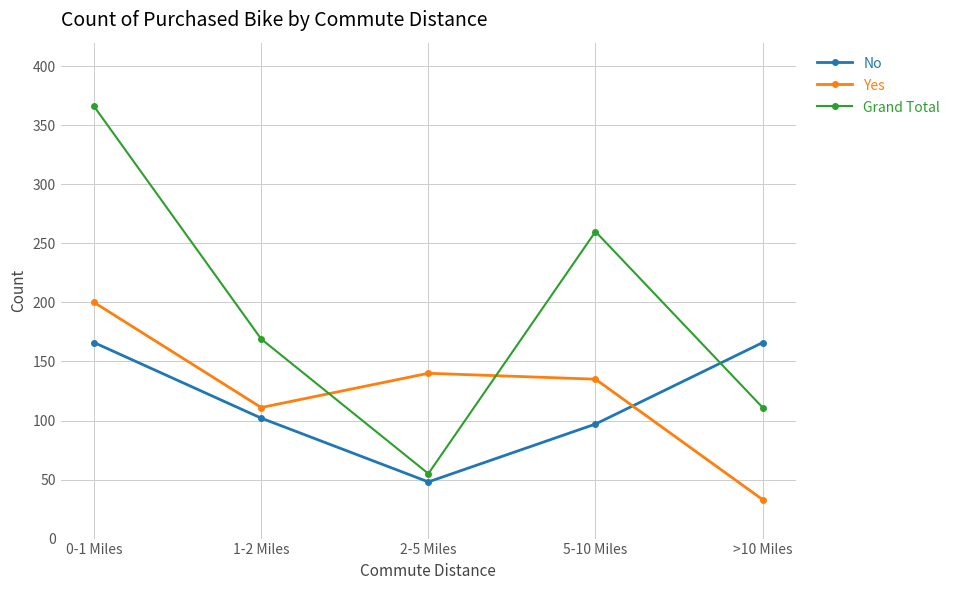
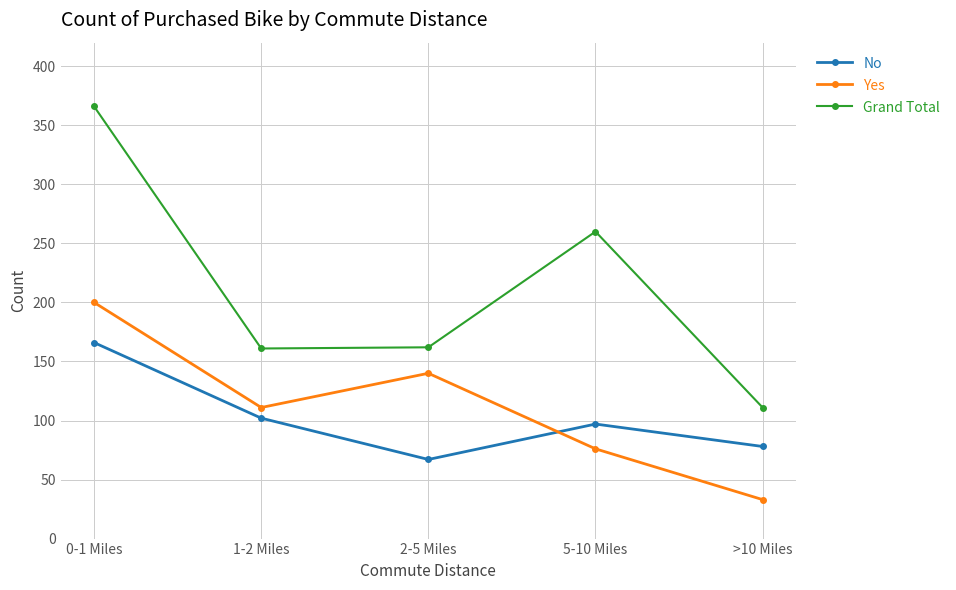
  {
    "No": {
      "0-1 Miles": 166,
      "1-2 Miles": 102,
-     "2-5 Miles": 48,
+     "2-5 Miles": 67,
      "5-10 Miles": 97,
-     ">10 Miles": 166
+     ">10 Miles": 78
    },
    "Yes": {
      "0-1 Miles": 200,
      "1-2 Miles": 111,
      "2-5 Miles": 140,
-     "5-10 Miles": 135,
+     "5-10 Miles": 76,
      ">10 Miles": 33
    },
    "Grand Total": {
      "0-1 Miles": 366,
-     "1-2 Miles": 169,
-     "2-5 Miles": 55,
+     "1-2 Miles": 161,
+     "2-5 Miles": 162,
      "5-10 Miles": 260,
      ">10 Miles": 111
    }
  }
